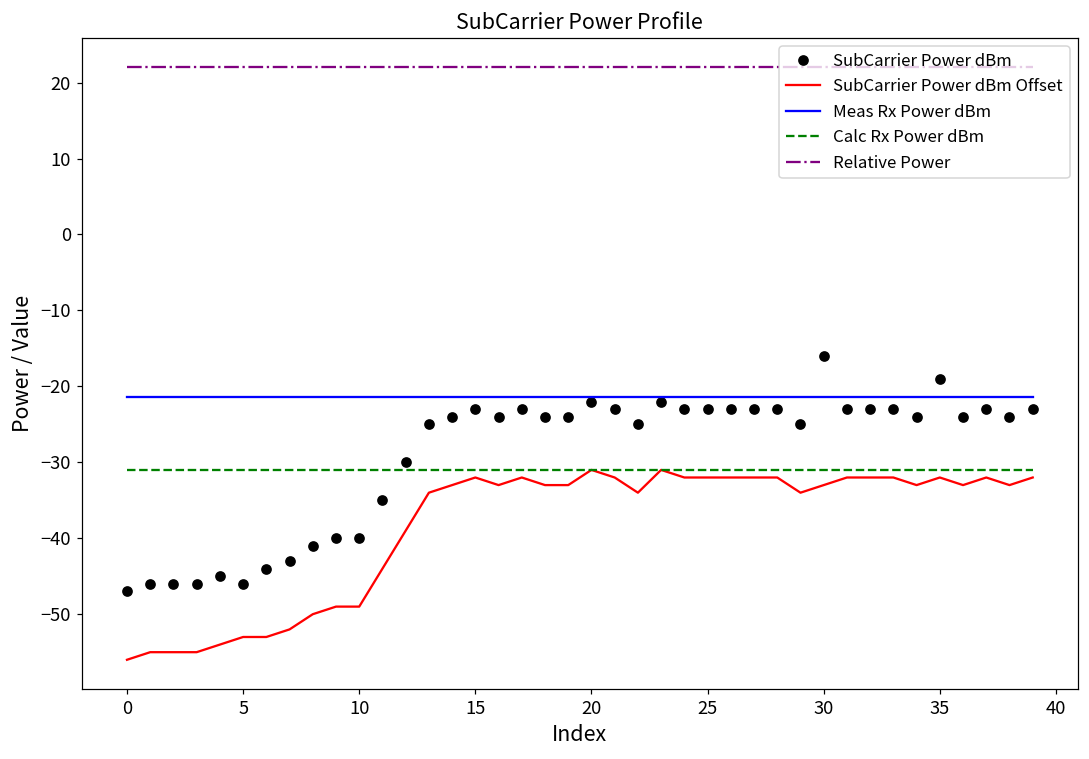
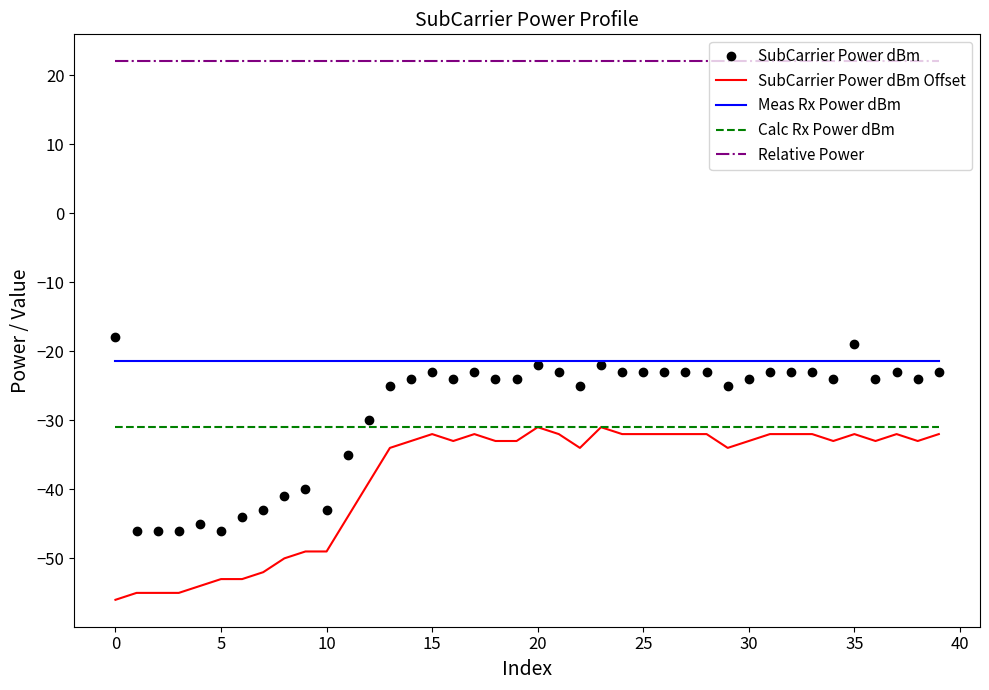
  {
    "SubCarrier Power dBm": {
-     "0": -47,
+     "0": -18,
      "5": -46,
-     "10": -40,
+     "10": -43,
      "15": -23,
      "20": -22,
      "25": -23,
-     "30": -16,
+     "30": -24,
      "35": -19
    },
    "SubCarrier Power dBm Offset": {
      "0": -56,
      "5": -53,
      "10": -49,
      "15": -32,
      "25": -32,
      "30": -33,
      "35": -32
    },
    "Meas Rx Power dBm": {
      "0": -21,
      "5": -21,
      "10": -21,
      "15": -21,
      "20": -21,
      "25": -21,
      "30": -21,
      "35": -21
    },
    "Calc Rx Power dBm": {
      "0": -31,
      "5": -31,
      "10": -31,
      "15": -31,
      "25": -31,
      "30": -31,
      "35": -31
    },
    "Relative Power": {
      "0": 22,
      "5": 22,
      "10": 22,
      "15": 22,
      "20": 22,
      "25": 22
    }
  }
